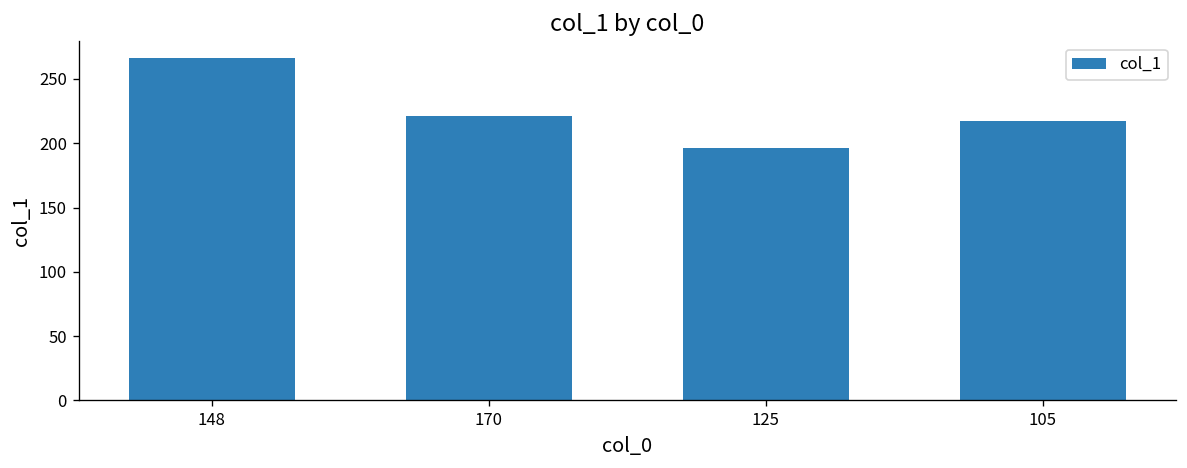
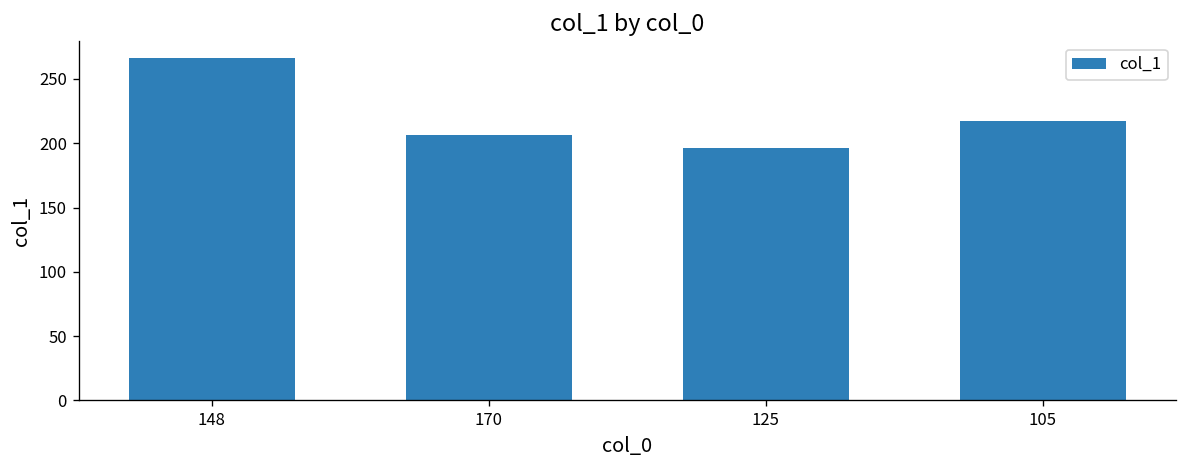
  {
    "148": 266,
-   "170": 221,
+   "170": 206,
    "125": 196,
    "105": 217
  }
